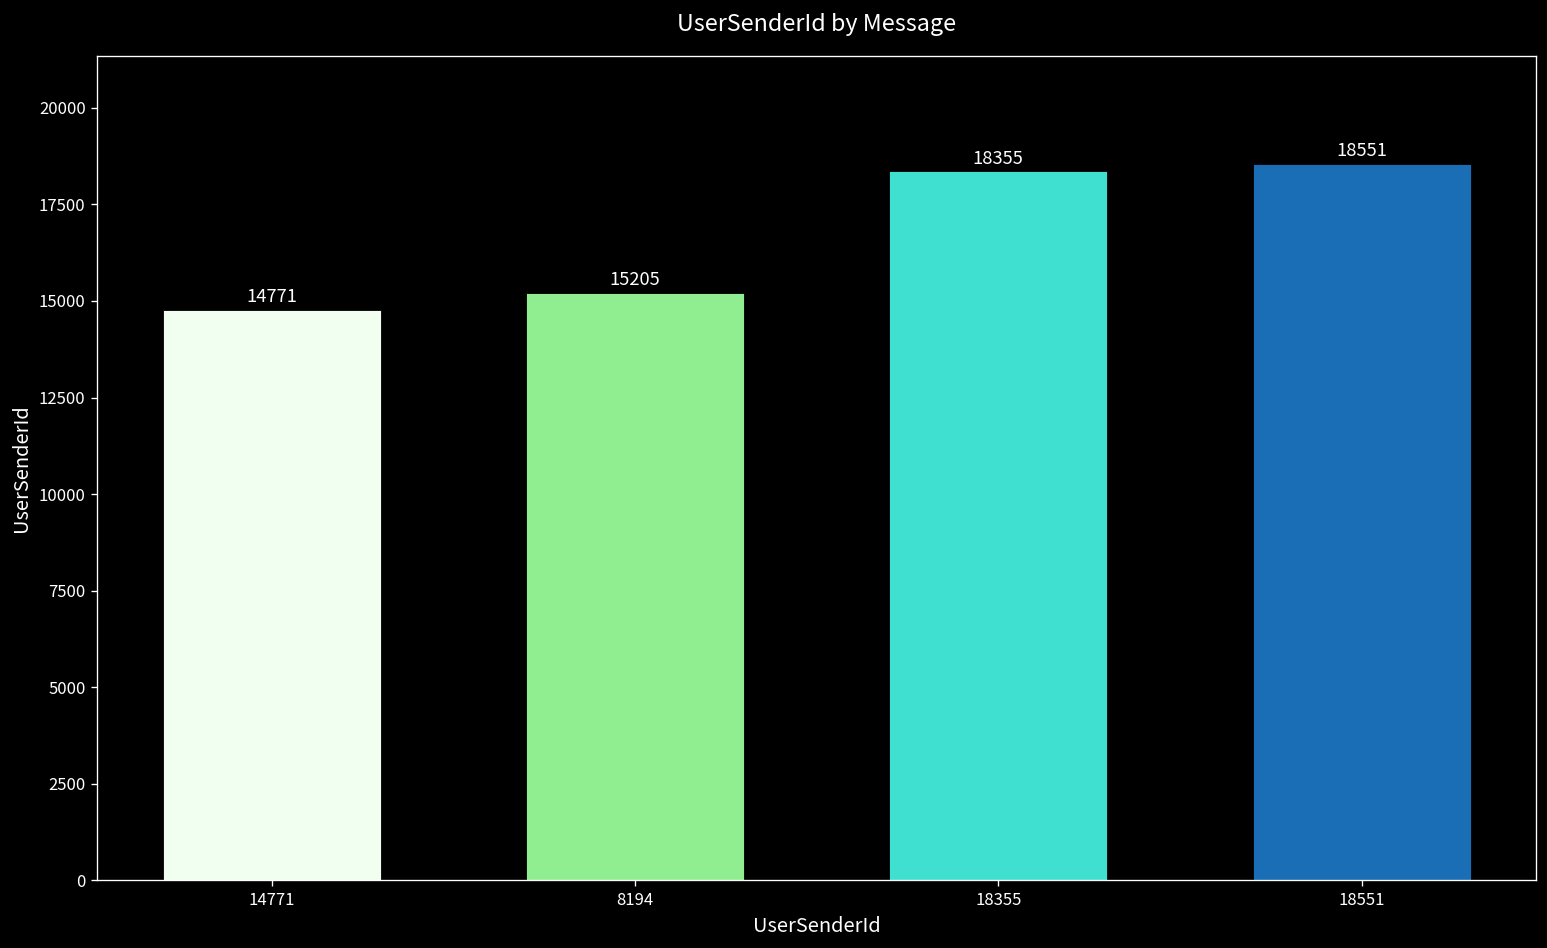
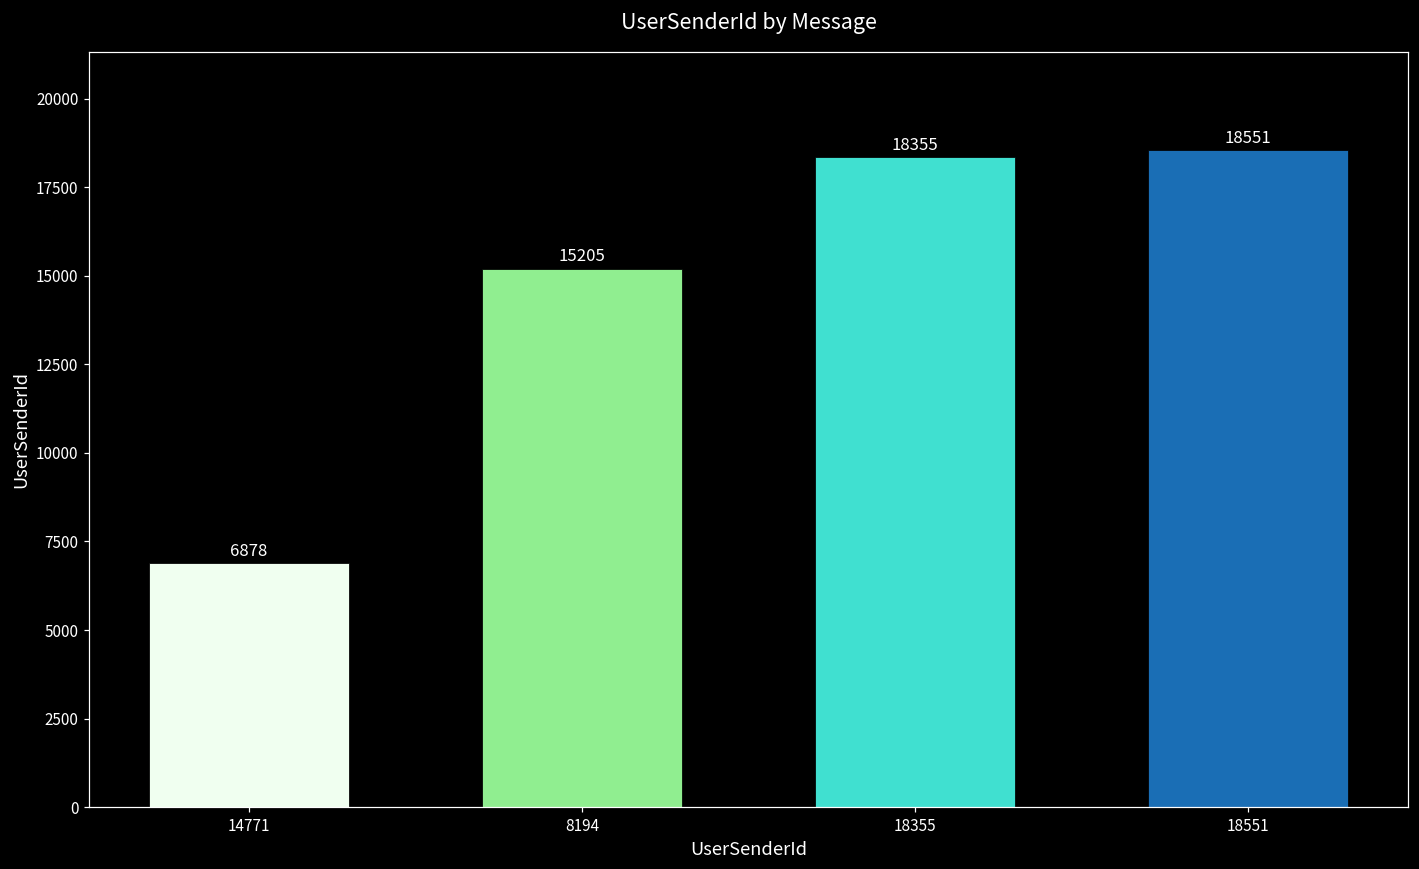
  {
-   "14771": 14771,
+   "14771": 6878,
    "8194": 15205,
    "18355": 18355,
    "18551": 18551
  }
